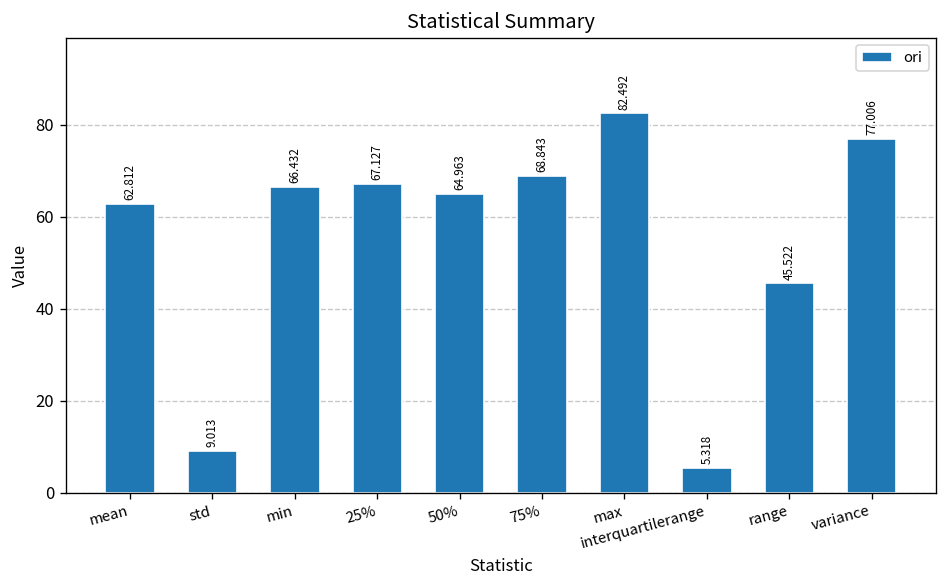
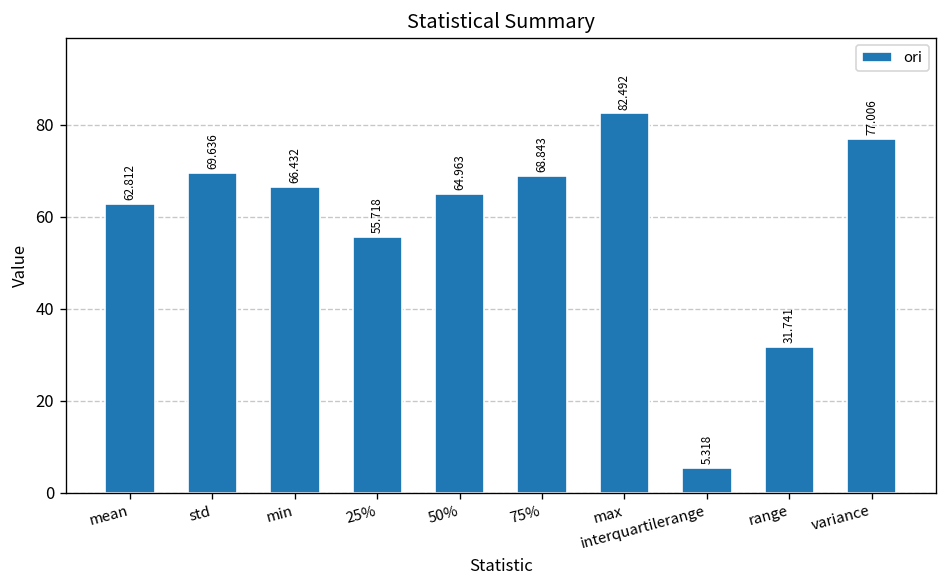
  {
    "mean": 62.812,
-   "std": 9.013,
+   "std": 69.636,
    "min": 66.432,
-   "25%": 67.127,
+   "25%": 55.718,
    "50%": 64.963,
    "75%": 68.843,
    "max": 82.492,
    "interquartilerange": 5.318,
-   "range": 45.522,
+   "range": 31.741,
    "variance": 77.006
  }
